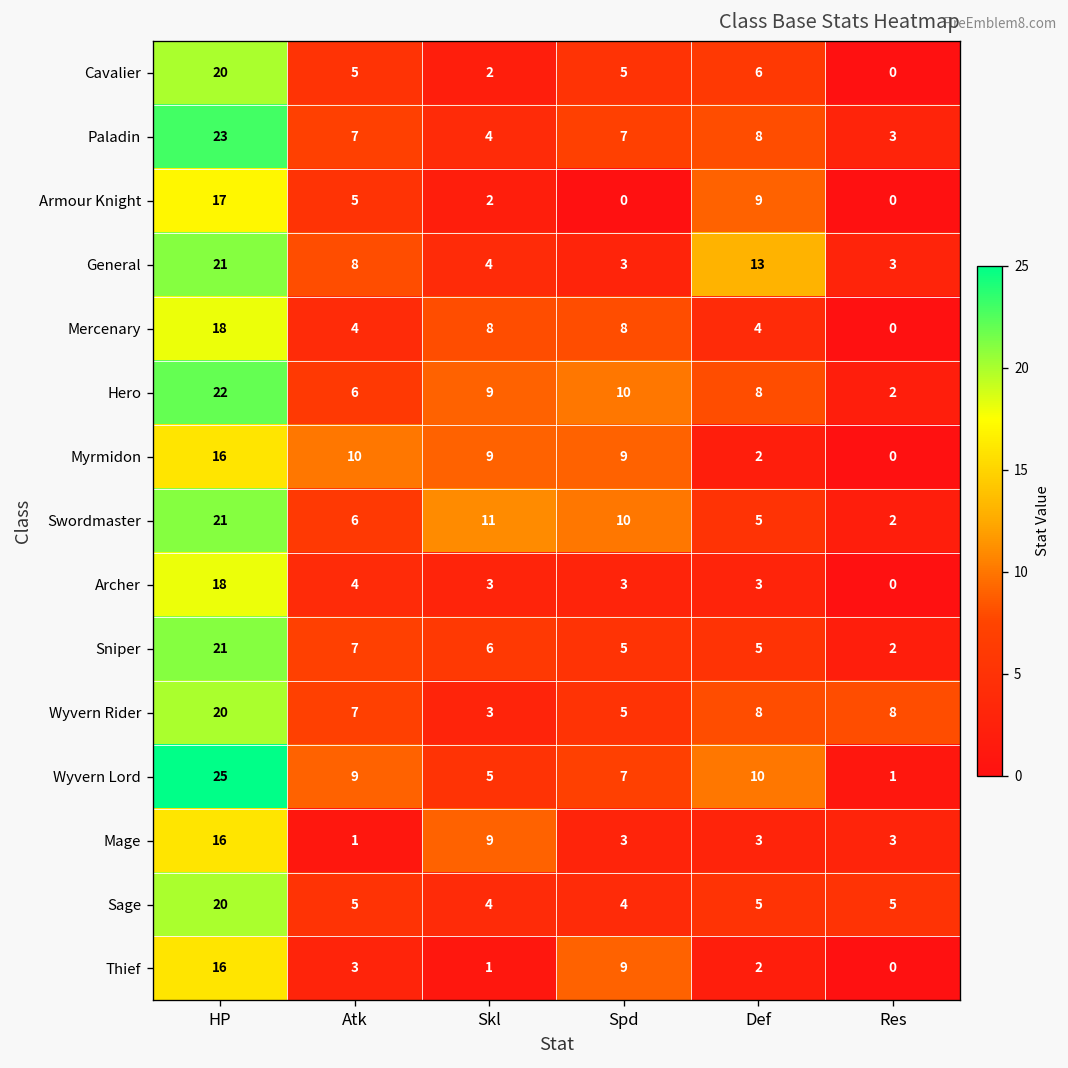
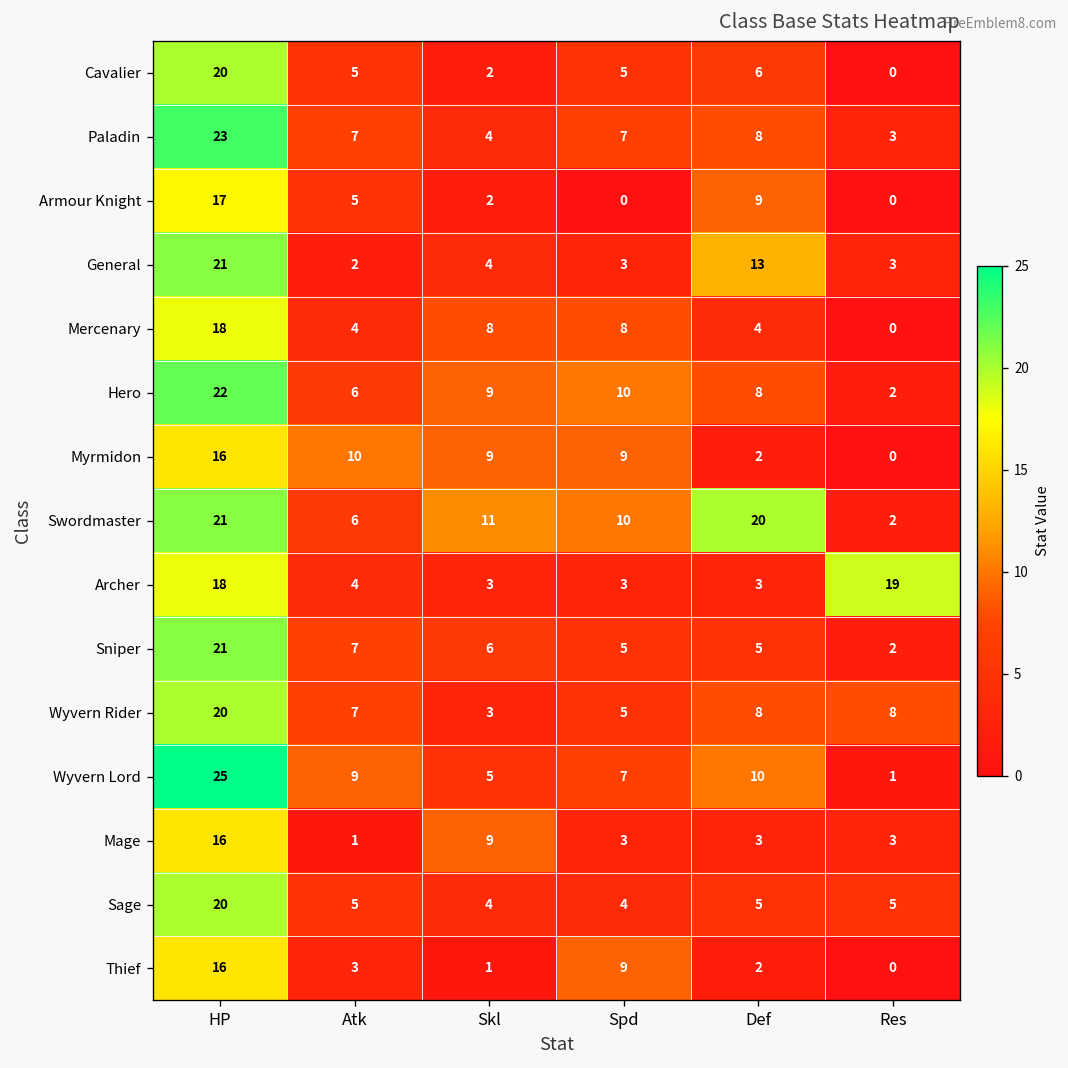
  {
    "Cavalier": {
      "HP": 20,
      "Atk": 5,
      "Skl": 2,
      "Spd": 5,
      "Def": 6,
      "Res": 0
    },
    "Paladin": {
      "HP": 23,
      "Atk": 7,
      "Skl": 4,
      "Spd": 7,
      "Def": 8,
      "Res": 3
    },
    "Armour Knight": {
      "HP": 17,
      "Atk": 5,
      "Skl": 2,
      "Spd": 0,
      "Def": 9,
      "Res": 0
    },
    "General": {
      "HP": 21,
-     "Atk": 8,
+     "Atk": 2,
      "Skl": 4,
      "Spd": 3,
      "Def": 13,
      "Res": 3
    },
    "Mercenary": {
      "HP": 18,
      "Atk": 4,
      "Skl": 8,
      "Spd": 8,
      "Def": 4,
      "Res": 0
    },
    "Hero": {
      "HP": 22,
      "Atk": 6,
      "Skl": 9,
      "Spd": 10,
      "Def": 8,
      "Res": 2
    },
    "Myrmidon": {
      "HP": 16,
      "Atk": 10,
      "Skl": 9,
      "Spd": 9,
      "Def": 2,
      "Res": 0
    },
    "Swordmaster": {
      "HP": 21,
      "Atk": 6,
      "Skl": 11,
      "Spd": 10,
-     "Def": 5,
+     "Def": 20,
      "Res": 2
    },
    "Archer": {
      "HP": 18,
      "Atk": 4,
      "Skl": 3,
      "Spd": 3,
      "Def": 3,
-     "Res": 0
+     "Res": 19
    },
    "Sniper": {
      "HP": 21,
      "Atk": 7,
      "Skl": 6,
      "Spd": 5,
      "Def": 5,
      "Res": 2
    },
    "Wyvern Rider": {
      "HP": 20,
      "Atk": 7,
      "Skl": 3,
      "Spd": 5,
      "Def": 8,
      "Res": 8
    },
    "Wyvern Lord": {
      "HP": 25,
      "Atk": 9,
      "Skl": 5,
      "Spd": 7,
      "Def": 10,
      "Res": 1
    },
    "Mage": {
      "HP": 16,
      "Atk": 1,
      "Skl": 9,
      "Spd": 3,
      "Def": 3,
      "Res": 3
    },
    "Sage": {
      "HP": 20,
      "Atk": 5,
      "Skl": 4,
      "Spd": 4,
      "Def": 5,
      "Res": 5
    },
    "Thief": {
      "HP": 16,
      "Atk": 3,
      "Skl": 1,
      "Spd": 9,
      "Def": 2,
      "Res": 0
    }
  }
